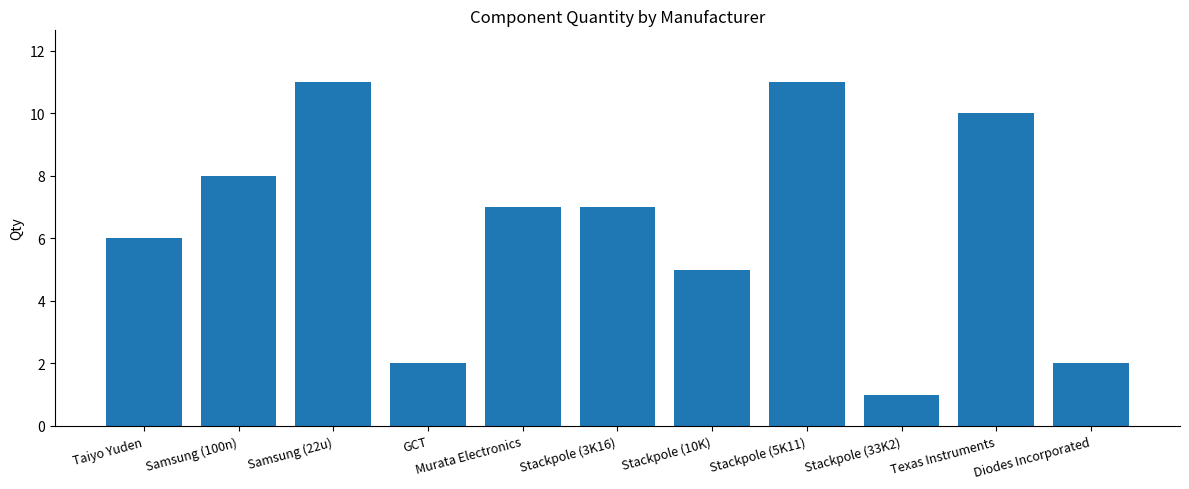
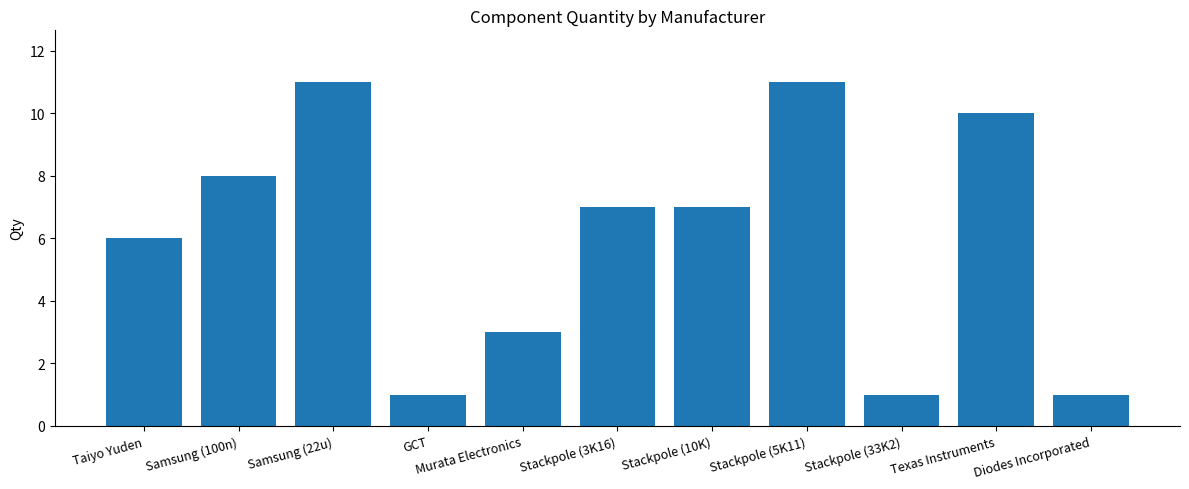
  {
    "Taiyo Yuden": 6,
    "Samsung (100n)": 8,
    "Samsung (22u)": 11,
-   "GCT": 2,
-   "Murata Electronics": 7,
+   "GCT": 1,
+   "Murata Electronics": 3,
    "Stackpole (3K16)": 7,
-   "Stackpole (10K)": 5,
+   "Stackpole (10K)": 7,
    "Stackpole (5K11)": 11,
    "Stackpole (33K2)": 1,
    "Texas Instruments": 10,
-   "Diodes Incorporated": 2
+   "Diodes Incorporated": 1
  }
